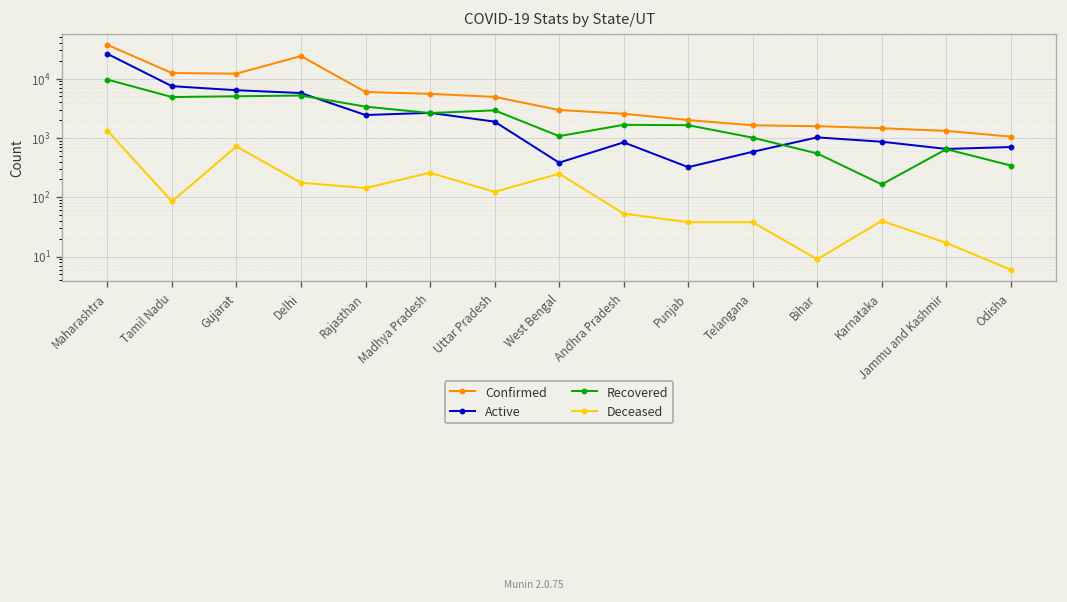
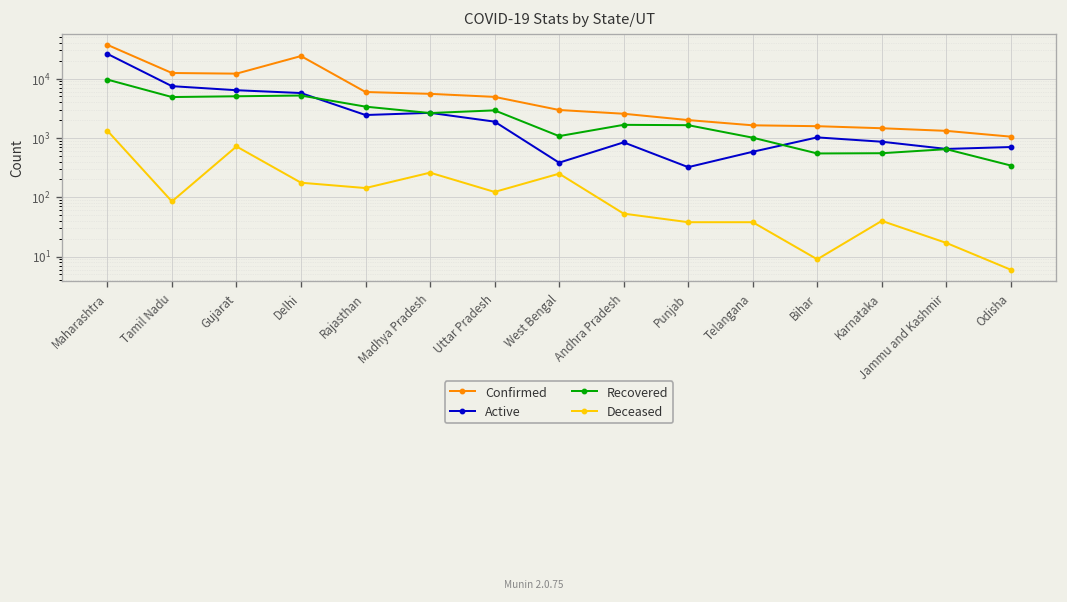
  {
    "Confirmed": {
      "Maharashtra": 40000,
      "Tamil Nadu": 12000,
      "Gujarat": 12000,
      "Delhi": 20000,
      "Rajasthan": 6000,
      "Madhya Pradesh": 6000,
      "Uttar Pradesh": 5000,
      "West Bengal": 3000,
      "Andhra Pradesh": 3000,
      "Punjab": 2000,
      "Telangana": 1600,
      "Bihar": 1600,
      "Karnataka": 1500,
      "Jammu and Kashmir": 1300,
      "Odisha": 1100
    },
    "Active": {
      "Maharashtra": 30000,
      "Tamil Nadu": 7000,
      "Gujarat": 6000,
      "Rajasthan": 2000,
      "Uttar Pradesh": 1900,
      "West Bengal": 400,
      "Andhra Pradesh": 800,
      "Punjab": 300,
      "Telangana": 600,
      "Bihar": 1000,
      "Karnataka": 900,
      "Odisha": 700
    },
    "Recovered": {
      "Maharashtra": 10000,
      "Tamil Nadu": 5000,
      "Gujarat": 5000,
      "Rajasthan": 3000,
      "Uttar Pradesh": 3000,
      "West Bengal": 1100,
      "Andhra Pradesh": 1700,
      "Punjab": 1600,
      "Telangana": 1000,
      "Bihar": 500,
-     "Karnataka": 170,
+     "Karnataka": 600,
      "Odisha": 300
    },
    "Deceased": {
      "Maharashtra": 1300,
      "Tamil Nadu": 90,
      "Gujarat": 700,
      "Delhi": 180,
      "Rajasthan": 140,
      "Madhya Pradesh": 300,
      "Uttar Pradesh": 120,
      "West Bengal": 300,
      "Andhra Pradesh": 50,
      "Punjab": 40,
      "Telangana": 40,
      "Bihar": 9,
      "Karnataka": 40,
      "Jammu and Kashmir": 17,
      "Odisha": 6
    }
  }
